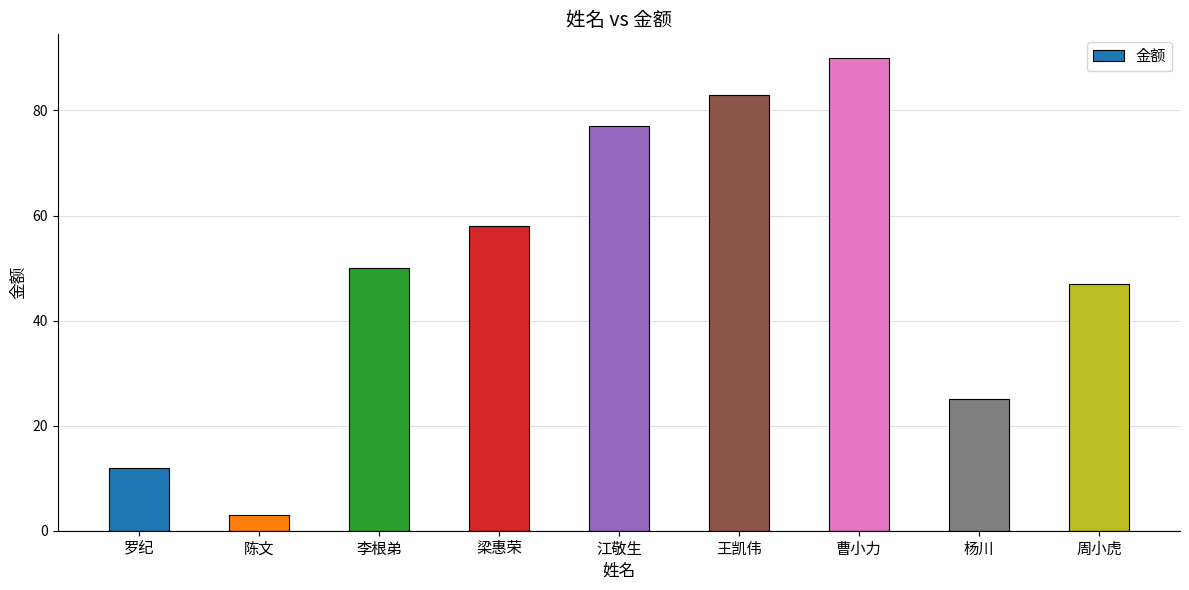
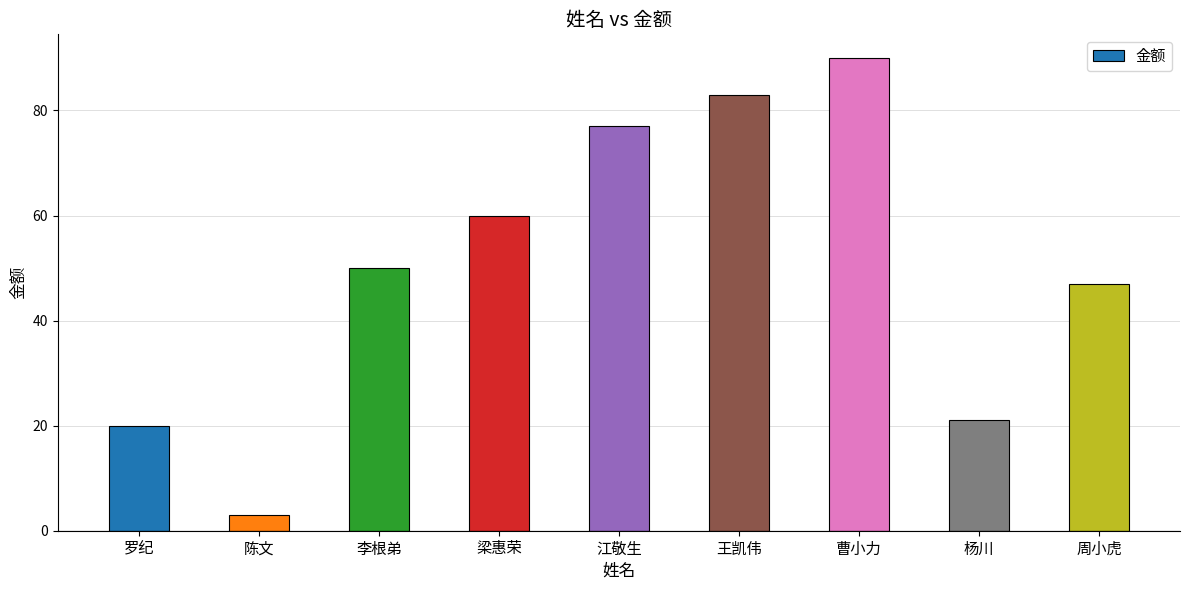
  {
-   "罗纪": 12,
+   "罗纪": 20,
    "陈文": 3,
    "李根弟": 50,
-   "梁惠荣": 58,
+   "梁惠荣": 60,
    "江敬生": 77,
    "王凯伟": 83,
    "曹小力": 90,
-   "杨川": 25,
+   "杨川": 21,
    "周小虎": 47
  }
